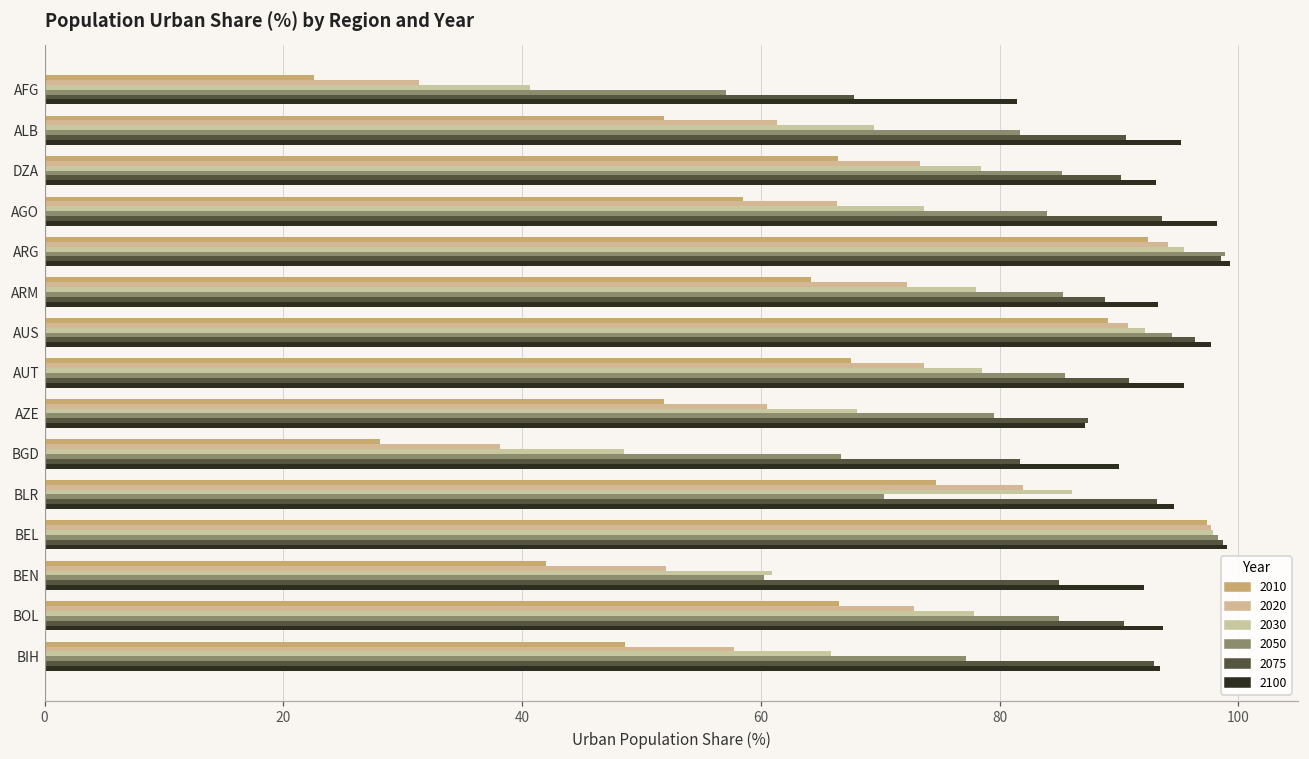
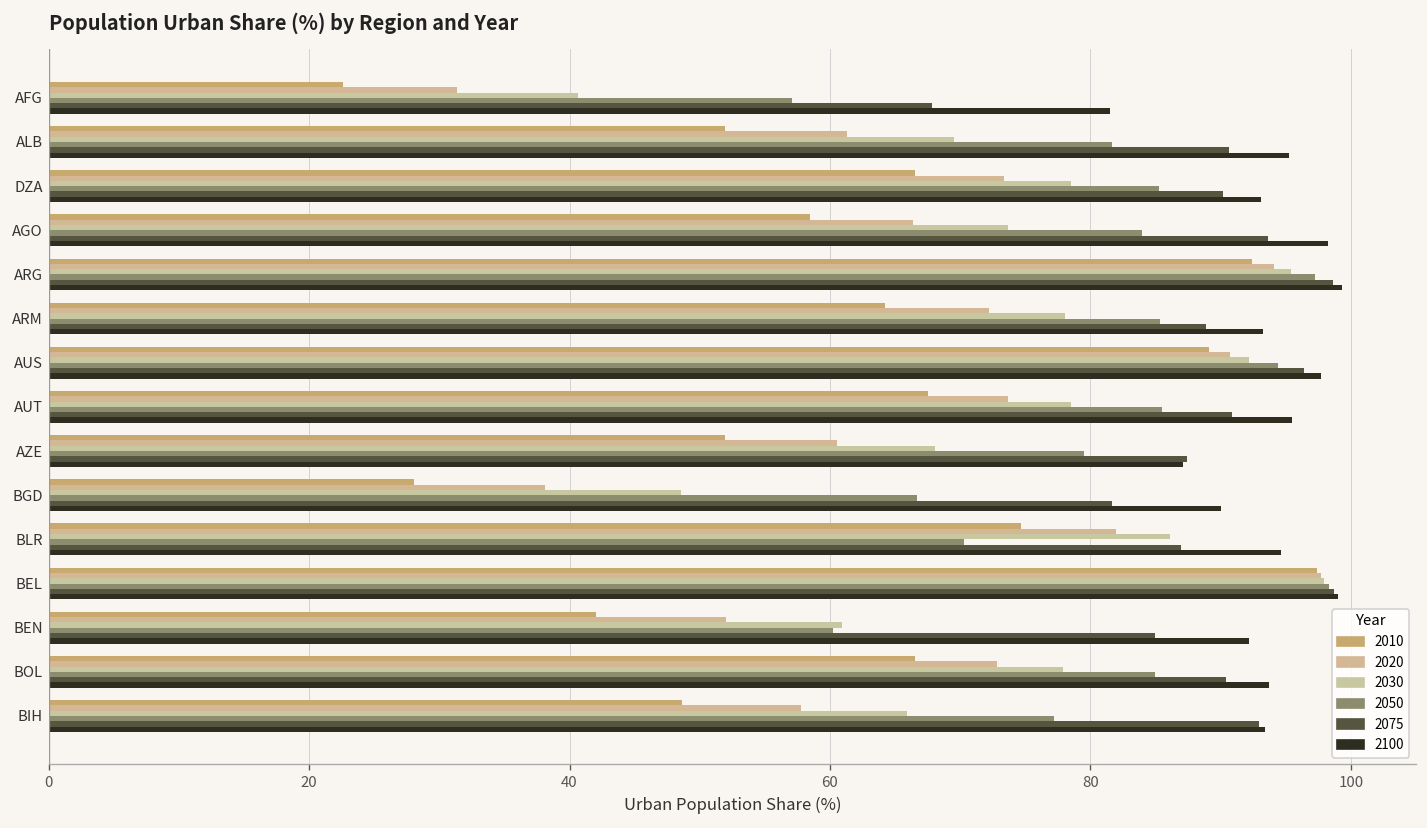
  {
    "2050": {
      "AFG": 57.1,
      "ALB": 81.7,
      "DZA": 85.3,
      "AGO": 84.0,
-     "ARG": 98.9,
+     "ARG": 97.3,
      "ARM": 85.3,
      "AUS": 94.4,
      "AUT": 85.5,
      "AZE": 79.5,
      "BGD": 66.7,
      "BLR": 70.3,
      "BEL": 98.3,
      "BEN": 60.3,
      "BOL": 85.0,
      "BIH": 77.2
    },
    "2075": {
      "AFG": 67.8,
      "ALB": 90.6,
      "DZA": 90.2,
      "AGO": 93.6,
      "ARG": 98.6,
      "ARM": 88.9,
      "AUS": 96.4,
      "AUT": 90.9,
      "AZE": 87.4,
      "BGD": 81.7,
-     "BLR": 93.2,
+     "BLR": 86.9,
      "BEL": 98.7,
      "BEN": 85.0,
      "BOL": 90.4,
      "BIH": 93.0
    },
    "2100": {
      "AFG": 81.5,
      "ALB": 95.2,
      "DZA": 93.1,
      "AGO": 98.3,
      "ARG": 99.3,
      "ARM": 93.3,
      "AUS": 97.7,
      "AUT": 95.5,
      "AZE": 87.1,
      "BGD": 90.0,
      "BLR": 94.6,
      "BEL": 99.0,
      "BEN": 92.1,
      "BOL": 93.7,
      "BIH": 93.4
    }
  }
